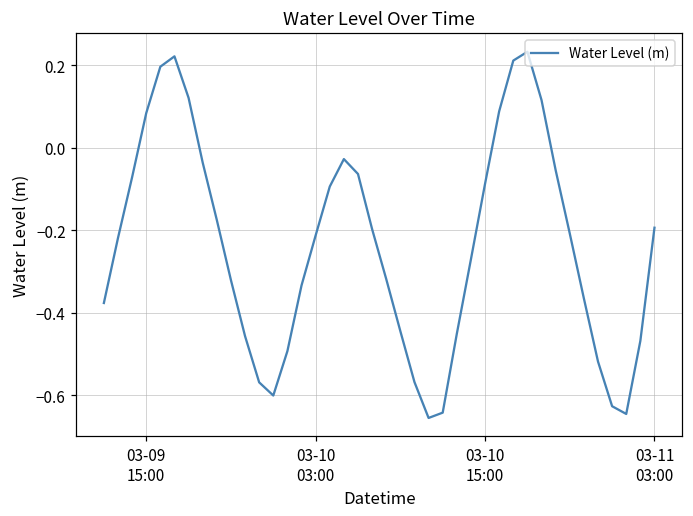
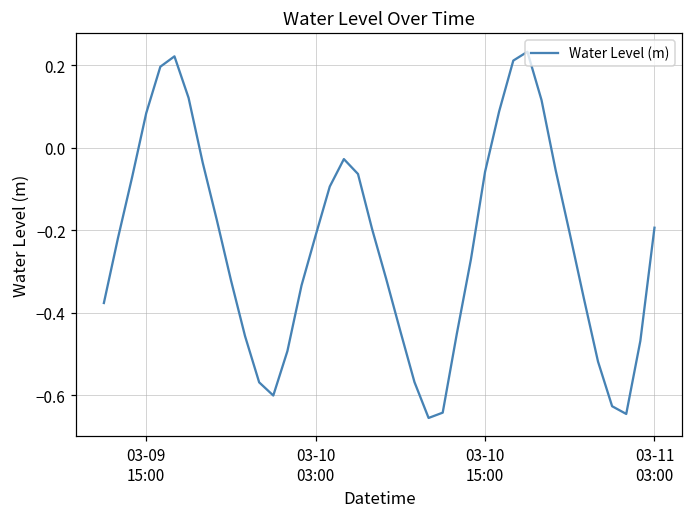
  {
    "03-09 15:00": 0.08,
    "03-10 03:00": -0.21,
-   "03-10 15:00": -0.09,
+   "03-10 15:00": -0.06,
    "03-11 03:00": -0.19
  }
